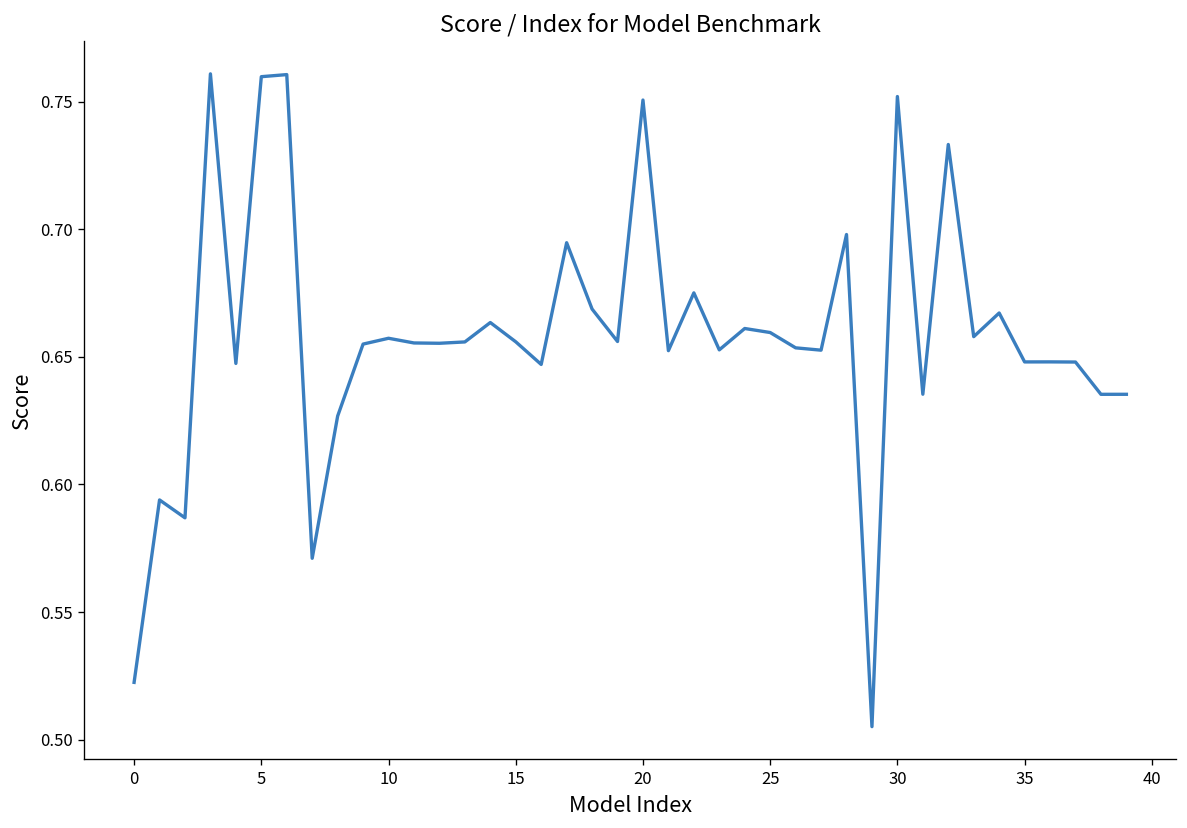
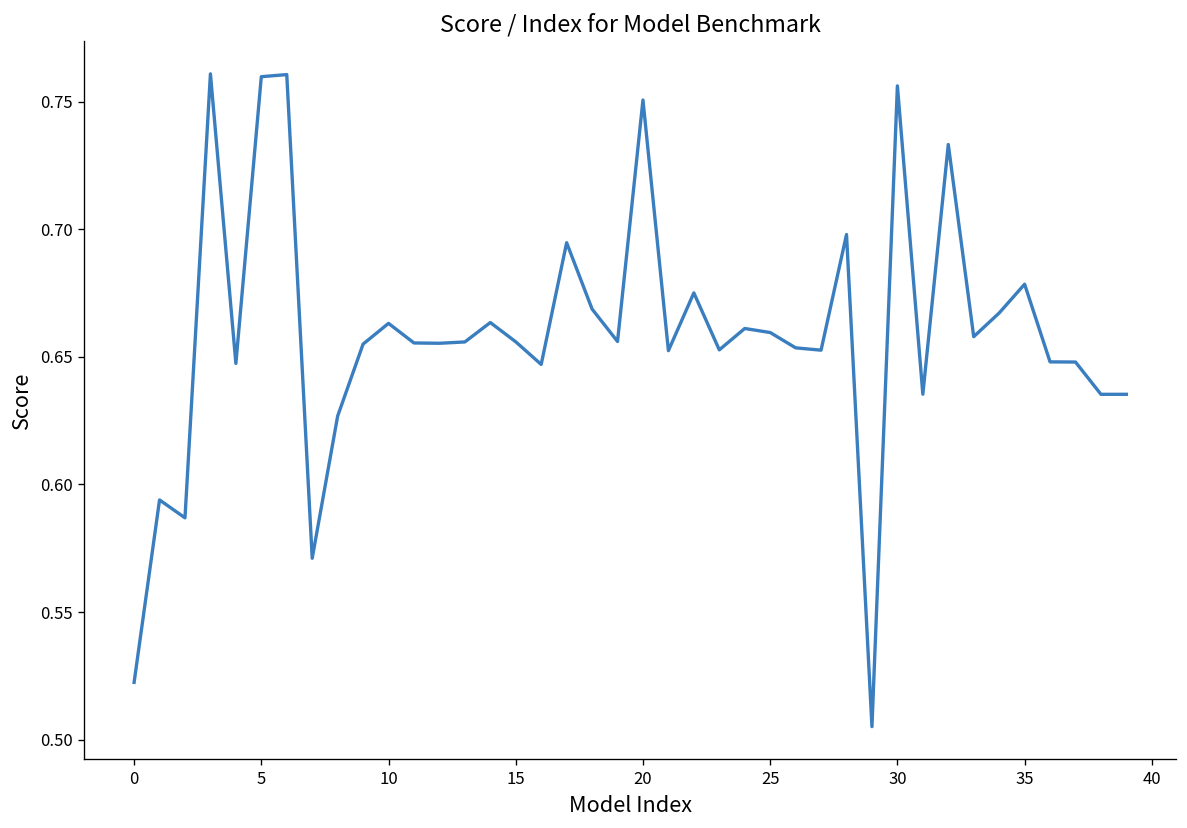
  {
    "0": 0.522,
    "5": 0.760,
-   "10": 0.657,
+   "10": 0.663,
    "15": 0.656,
    "20": 0.751,
    "25": 0.660,
-   "30": 0.752,
-   "35": 0.648
+   "30": 0.756,
+   "35": 0.678
  }
